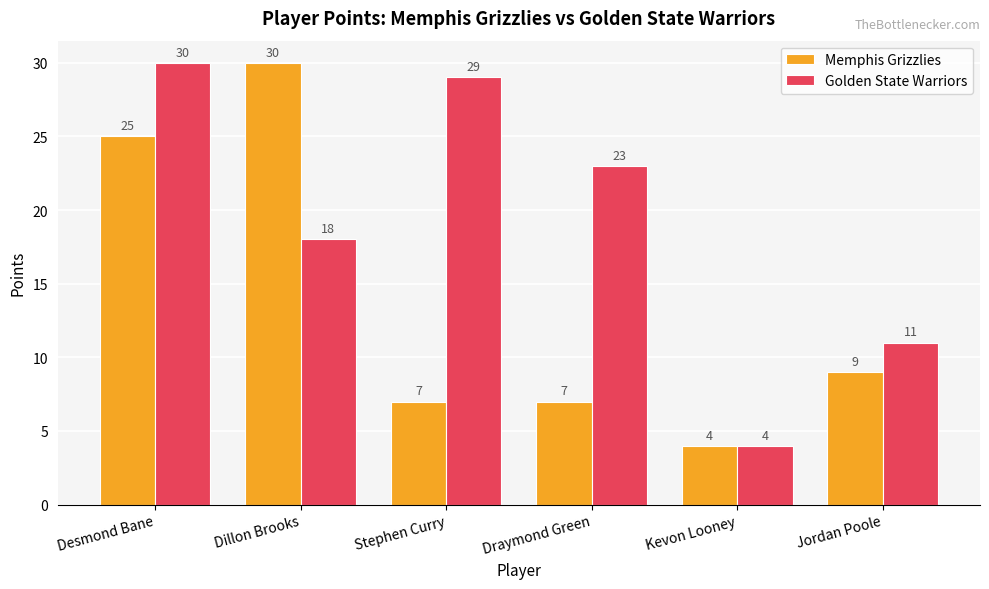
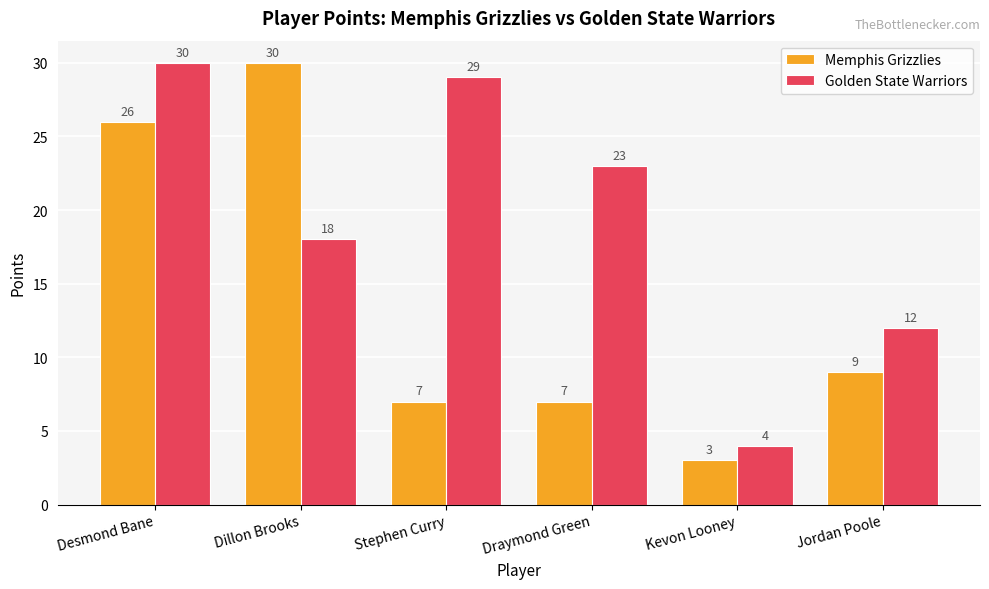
  {
    "Memphis Grizzlies": {
-     "Desmond Bane": 25,
+     "Desmond Bane": 26,
      "Dillon Brooks": 30,
      "Stephen Curry": 7,
      "Draymond Green": 7,
-     "Kevon Looney": 4,
+     "Kevon Looney": 3,
      "Jordan Poole": 9
    },
    "Golden State Warriors": {
      "Desmond Bane": 30,
      "Dillon Brooks": 18,
      "Stephen Curry": 29,
      "Draymond Green": 23,
      "Kevon Looney": 4,
-     "Jordan Poole": 11
+     "Jordan Poole": 12
    }
  }
